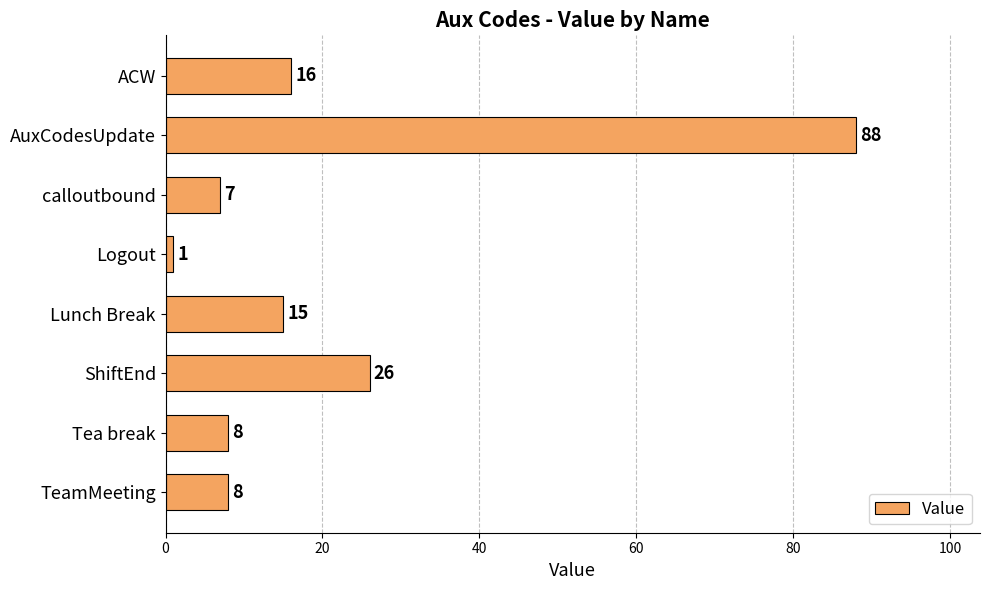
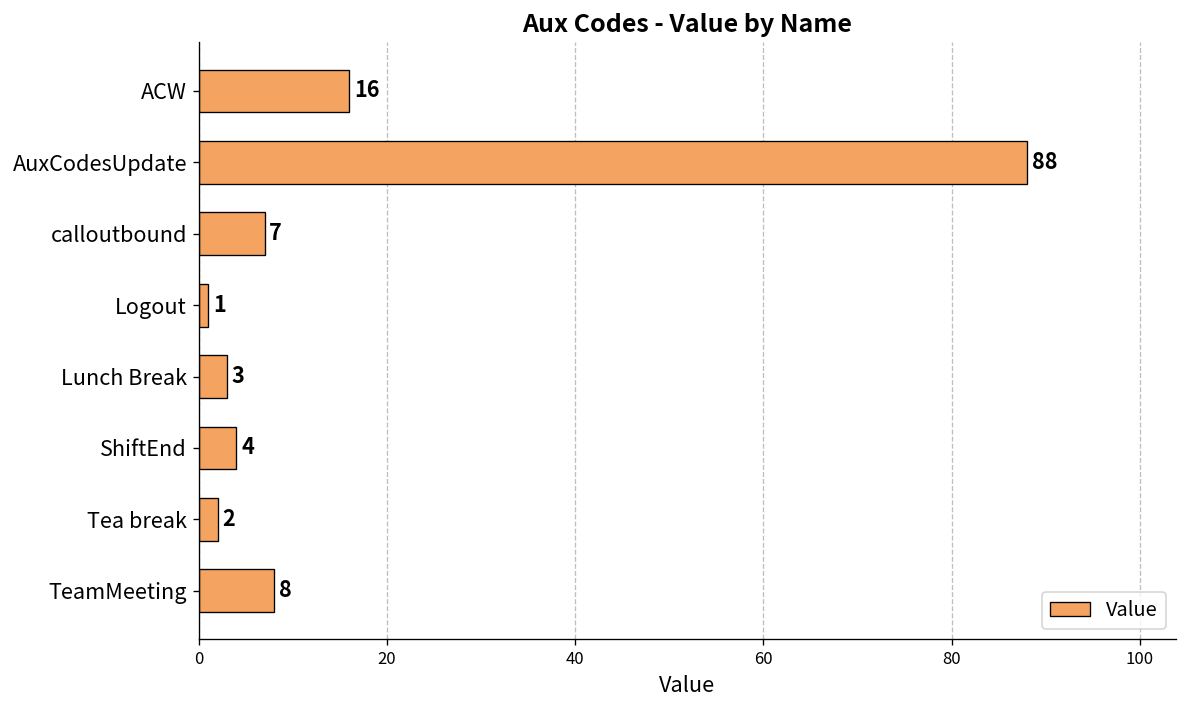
  {
    "ACW": 16,
    "AuxCodesUpdate": 88,
    "calloutbound": 7,
    "Logout": 1,
-   "Lunch Break": 15,
-   "ShiftEnd": 26,
-   "Tea break": 8,
+   "Lunch Break": 3,
+   "ShiftEnd": 4,
+   "Tea break": 2,
    "TeamMeeting": 8
  }
